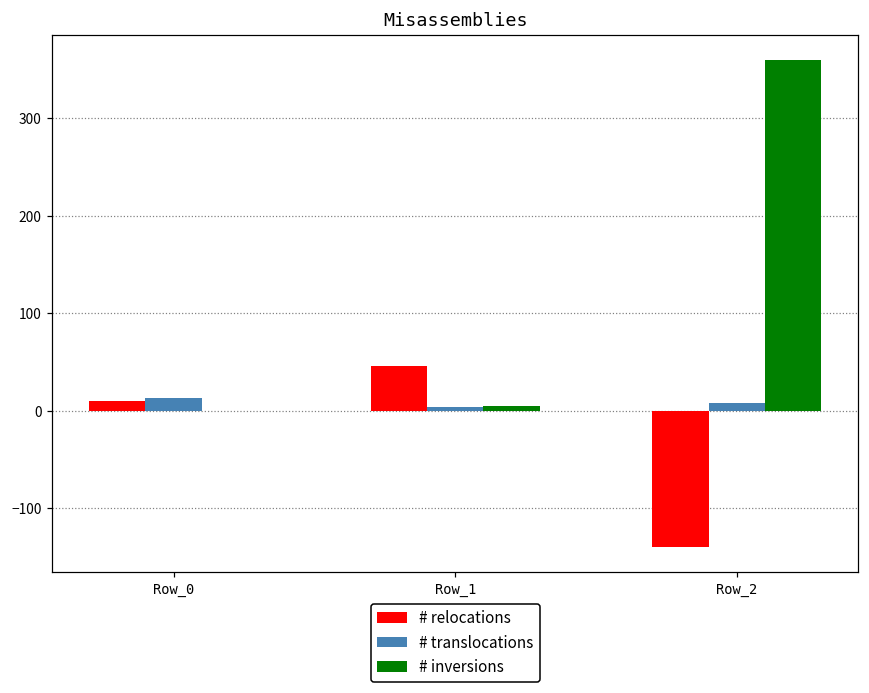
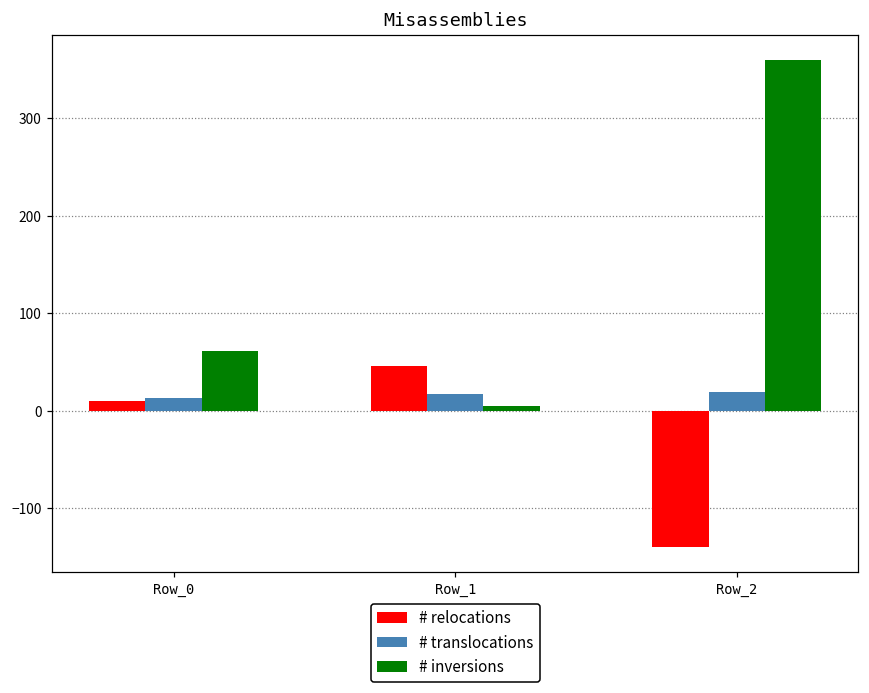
  {
    "# relocations": {
      "Row_0": 10,
      "Row_1": 50,
      "Row_2": -140
    },
    "# translocations": {
      "Row_0": 10,
-     "Row_1": 0,
-     "Row_2": 10
+     "Row_1": 20,
+     "Row_2": 20
    },
    "# inversions": {
-     "Row_0": 0,
+     "Row_0": 60,
      "Row_1": 10,
      "Row_2": 360
    }
  }
